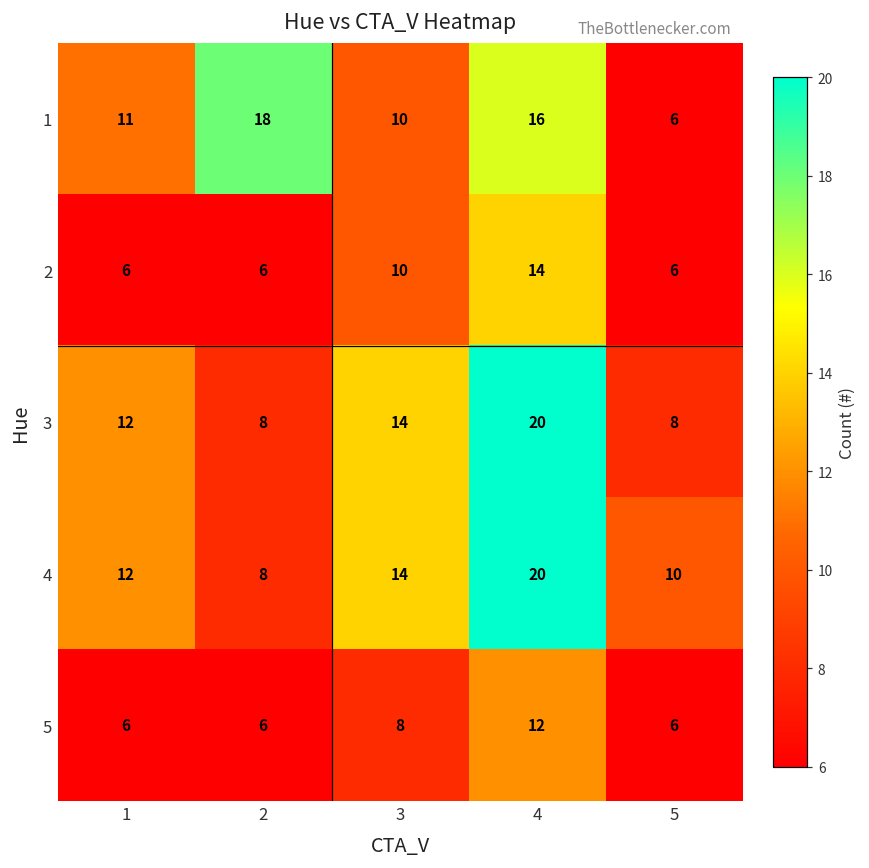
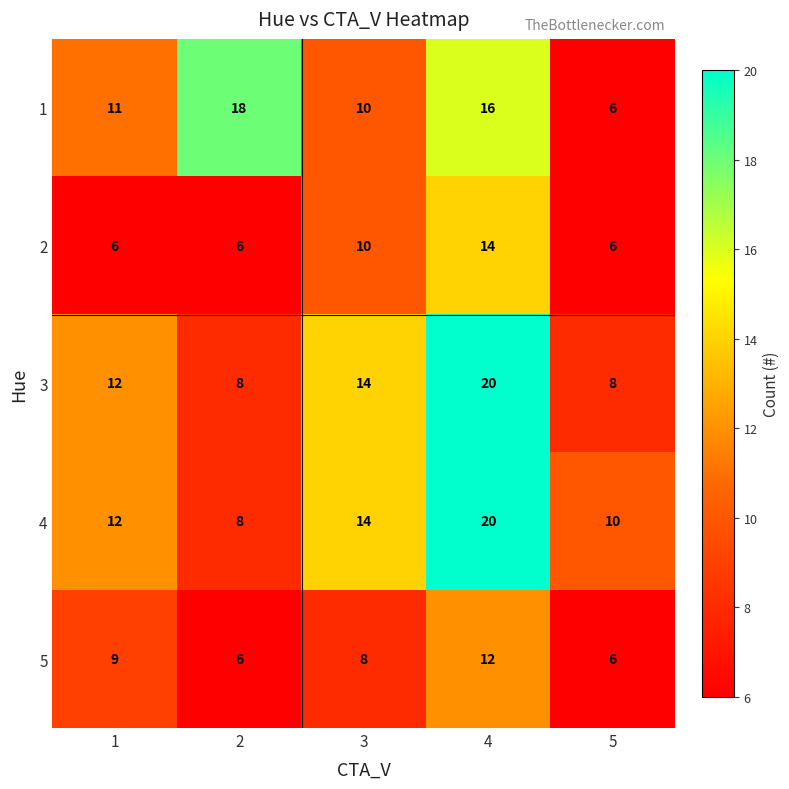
  {
    "1": {
      "1": 11,
      "2": 18,
      "3": 10,
      "4": 16,
      "5": 6
    },
    "2": {
      "1": 6,
      "2": 6,
      "3": 10,
      "4": 14,
      "5": 6
    },
    "3": {
      "1": 12,
      "2": 8,
      "3": 14,
      "4": 20,
      "5": 8
    },
    "4": {
      "1": 12,
      "2": 8,
      "3": 14,
      "4": 20,
      "5": 10
    },
    "5": {
-     "1": 6,
+     "1": 9,
      "2": 6,
      "3": 8,
      "4": 12,
      "5": 6
    }
  }
